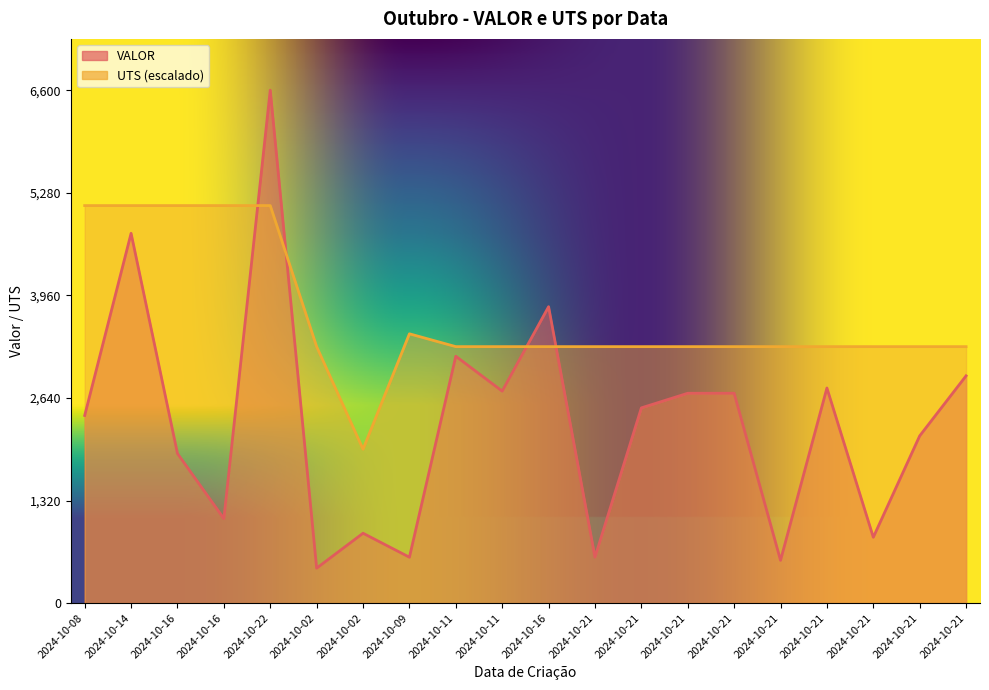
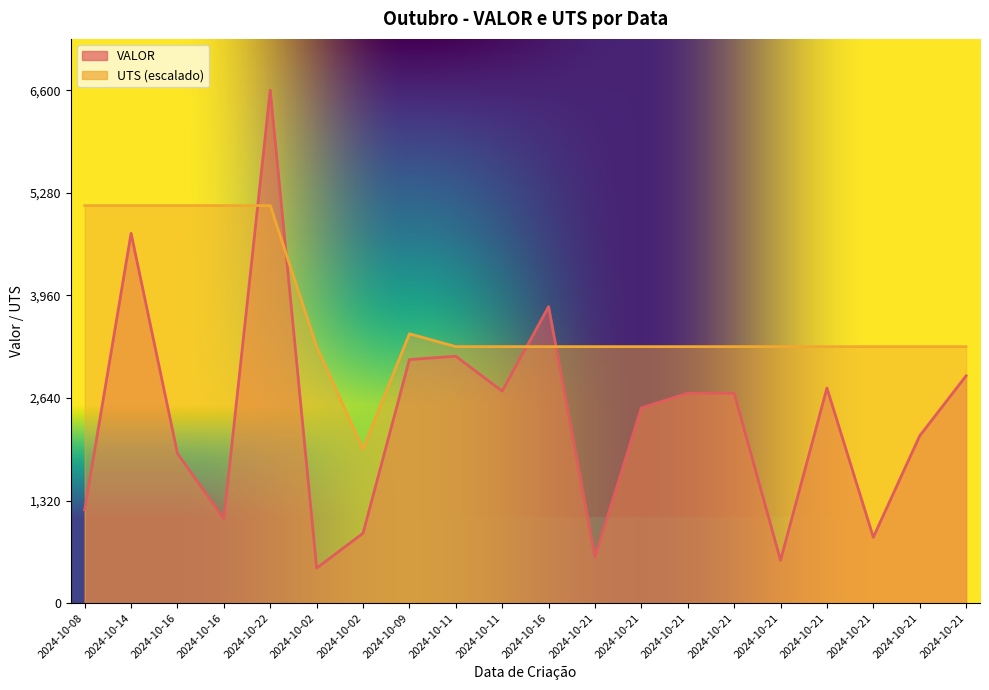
  {
    "VALOR": {
-     "2024-10-08": "2,400",
+     "2024-10-08": "1,200",
      "2024-10-14": "4,800",
      "2024-10-22": "6,600",
-     "2024-10-09": "600"
+     "2024-10-09": "3,100"
    },
    "UTS (escalado)": {
      "2024-10-08": "5,100",
      "2024-10-14": "5,100",
      "2024-10-22": "5,100",
      "2024-10-09": "3,500"
    }
  }
